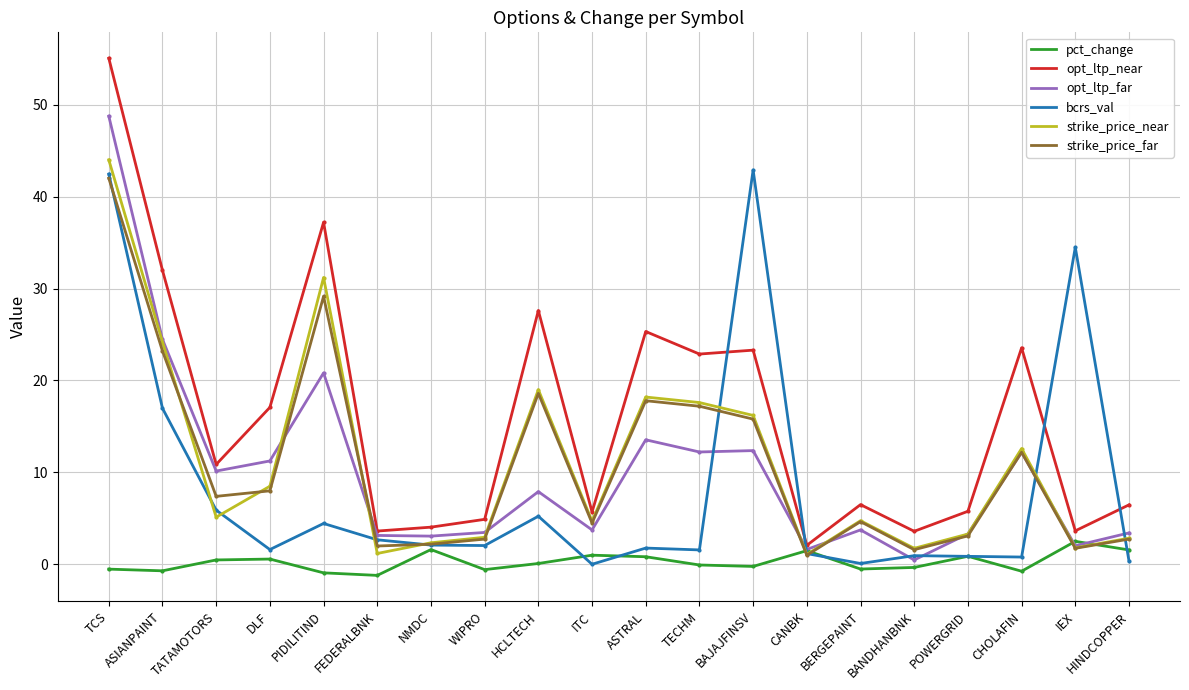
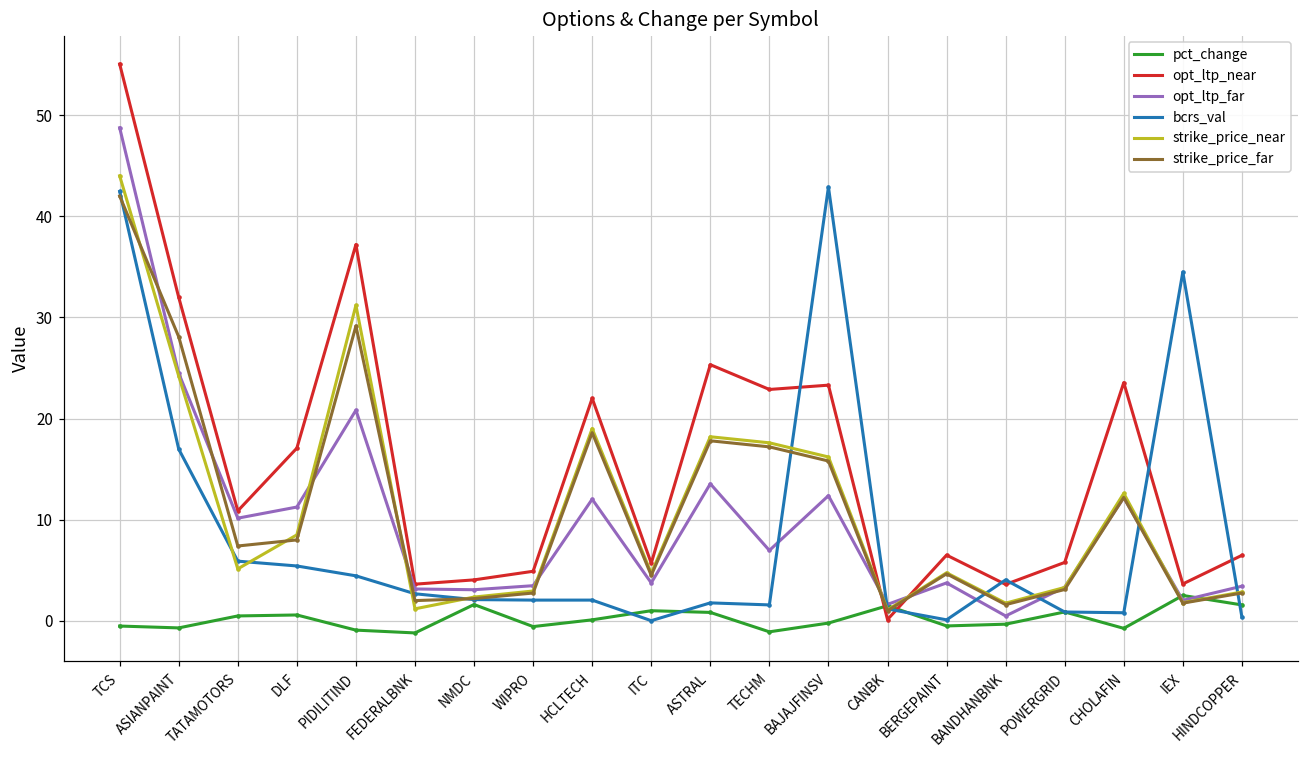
  {
    "pct_change": {
      "TCS": -1,
      "ASIANPAINT": -1,
      "TATAMOTORS": 0,
      "DLF": 1,
      "PIDILITIND": -1,
      "FEDERALBNK": -1,
      "NMDC": 2,
      "WIPRO": -1,
      "HCLTECH": 0,
      "ITC": 1,
      "ASTRAL": 1,
-     "TECHM": 0,
+     "TECHM": -1,
      "BAJAJFINSV": 0,
      "BERGEPAINT": -1,
      "BANDHANBNK": 0,
      "CHOLAFIN": -1,
      "IEX": 3,
      "HINDCOPPER": 2
    },
    "opt_ltp_near": {
      "TCS": 55,
      "ASIANPAINT": 32,
      "TATAMOTORS": 11,
      "DLF": 17,
      "PIDILITIND": 37,
      "FEDERALBNK": 4,
      "NMDC": 4,
      "WIPRO": 5,
-     "HCLTECH": 28,
+     "HCLTECH": 22,
      "ITC": 6,
      "ASTRAL": 25,
      "TECHM": 23,
      "BAJAJFINSV": 23,
-     "CANBK": 2,
+     "CANBK": 0,
      "BERGEPAINT": 7,
      "BANDHANBNK": 4,
      "POWERGRID": 6,
      "CHOLAFIN": 24,
      "IEX": 4,
      "HINDCOPPER": 6
    },
    "opt_ltp_far": {
      "TCS": 49,
      "ASIANPAINT": 24,
      "TATAMOTORS": 10,
      "DLF": 11,
      "PIDILITIND": 21,
      "FEDERALBNK": 3,
      "NMDC": 3,
      "WIPRO": 3,
-     "HCLTECH": 8,
+     "HCLTECH": 12,
      "ITC": 4,
      "ASTRAL": 14,
-     "TECHM": 12,
+     "TECHM": 7,
      "BAJAJFINSV": 12,
      "BERGEPAINT": 4,
      "BANDHANBNK": 0,
      "HINDCOPPER": 3
    },
    "bcrs_val": {
      "TCS": 42,
      "ASIANPAINT": 17,
      "TATAMOTORS": 6,
-     "DLF": 2,
+     "DLF": 5,
      "PIDILITIND": 4,
      "FEDERALBNK": 3,
      "WIPRO": 2,
-     "HCLTECH": 5,
+     "HCLTECH": 2,
      "ITC": 0,
      "ASTRAL": 2,
      "TECHM": 2,
      "BAJAJFINSV": 43,
      "BERGEPAINT": 0,
-     "BANDHANBNK": 1,
+     "BANDHANBNK": 4,
      "CHOLAFIN": 1,
      "IEX": 34,
      "HINDCOPPER": 0
    },
    "strike_price_near": {
      "TCS": 44,
      "ASIANPAINT": 24,
      "TATAMOTORS": 5,
      "DLF": 9,
      "PIDILITIND": 31,
      "FEDERALBNK": 1,
      "HCLTECH": 19,
      "ASTRAL": 18,
      "TECHM": 18,
      "BAJAJFINSV": 16,
      "CHOLAFIN": 13
    },
    "strike_price_far": {
      "TCS": 42,
-     "ASIANPAINT": 23,
+     "ASIANPAINT": 28,
      "TATAMOTORS": 7,
      "DLF": 8,
      "PIDILITIND": 29,
      "FEDERALBNK": 2,
      "HCLTECH": 19,
      "ASTRAL": 18,
      "TECHM": 17,
      "BAJAJFINSV": 16
    }
  }
